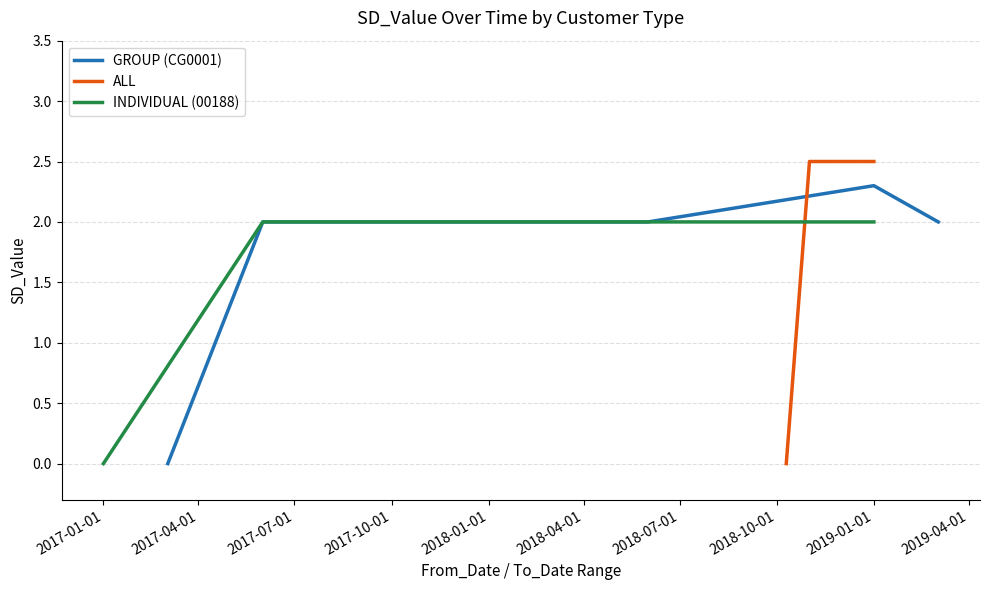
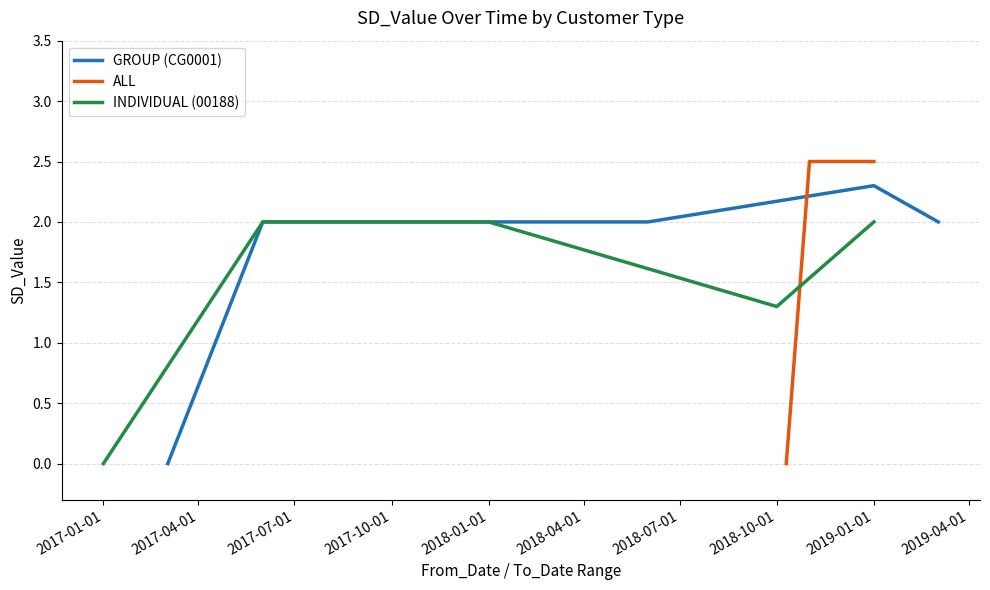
  {
    "GROUP (CG0001)": {
      "2019-01-01": 2.3
    },
    "INDIVIDUAL (00188)": {
      "2017-01-01": 0.0,
      "2018-01-01": 2.0,
-     "2018-10-01": 2.0,
+     "2018-10-01": 1.3,
      "2019-01-01": 2.0
    }
  }
